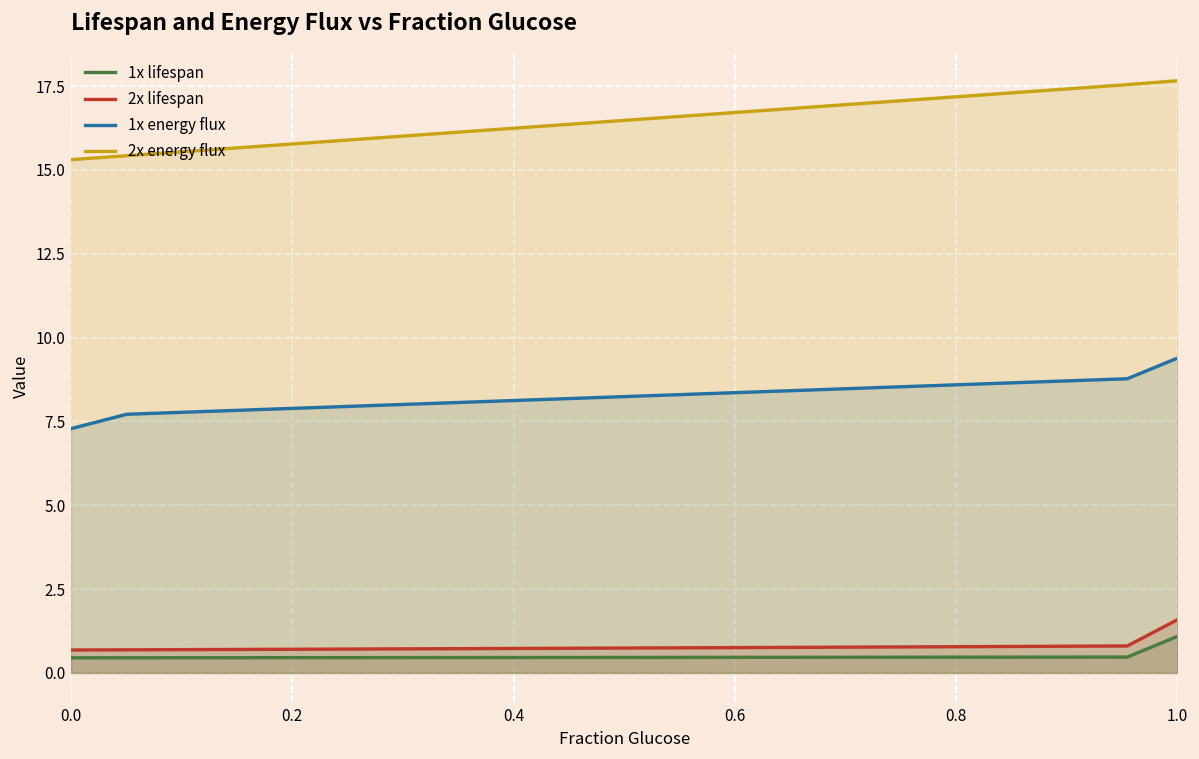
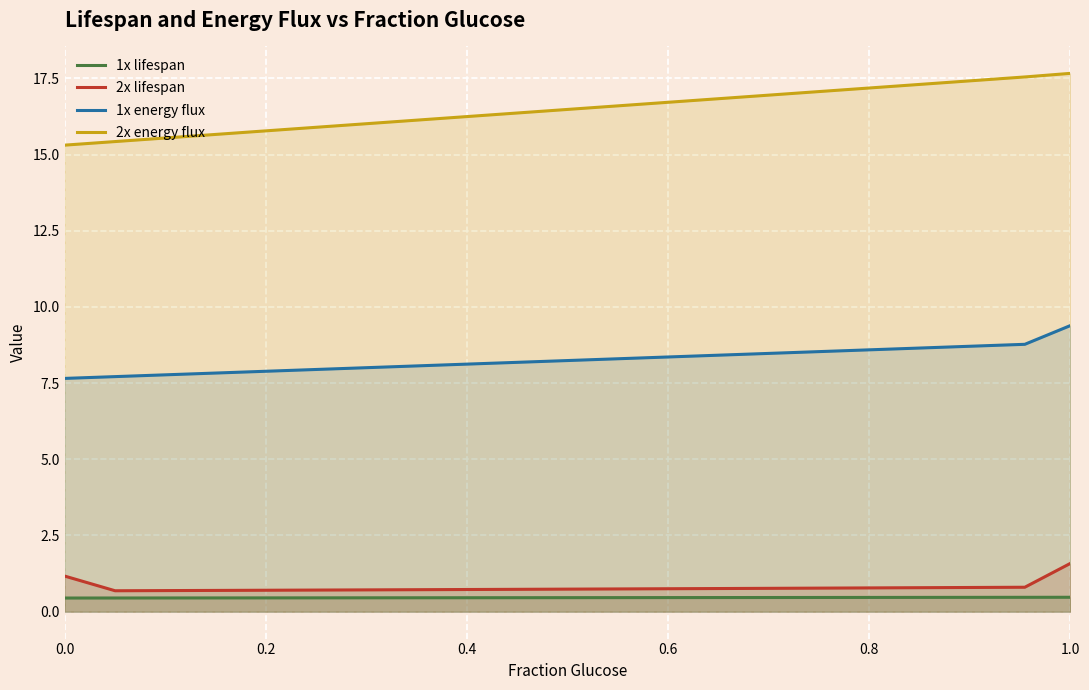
  {
    "1x lifespan": {
      "0.0": 0.4,
-     "1.0": 1.1
+     "1.0": 0.5
    },
    "2x lifespan": {
-     "0.0": 0.7,
+     "0.0": 1.2,
      "1.0": 1.6
    },
    "1x energy flux": {
-     "0.0": 7.3,
+     "0.0": 7.7,
      "1.0": 9.4
    },
    "2x energy flux": {
      "0.0": 15.3,
      "1.0": 17.7
    }
  }
